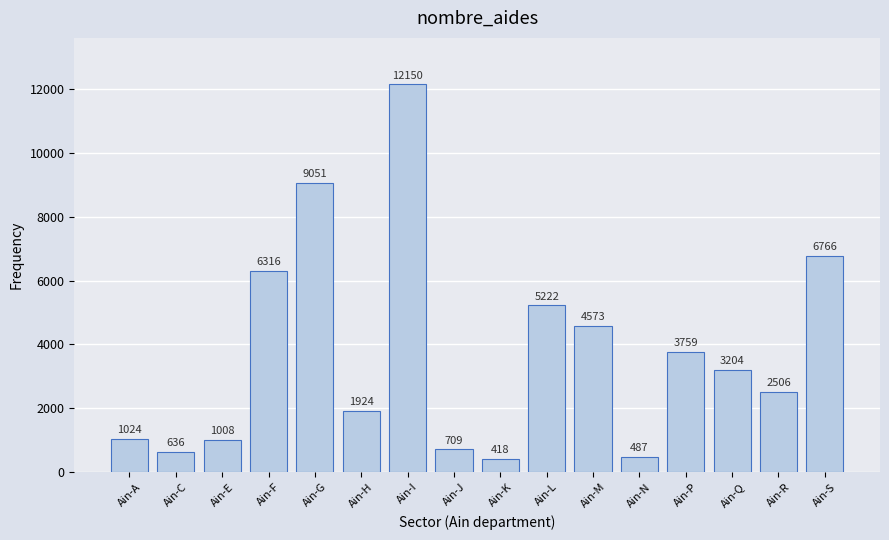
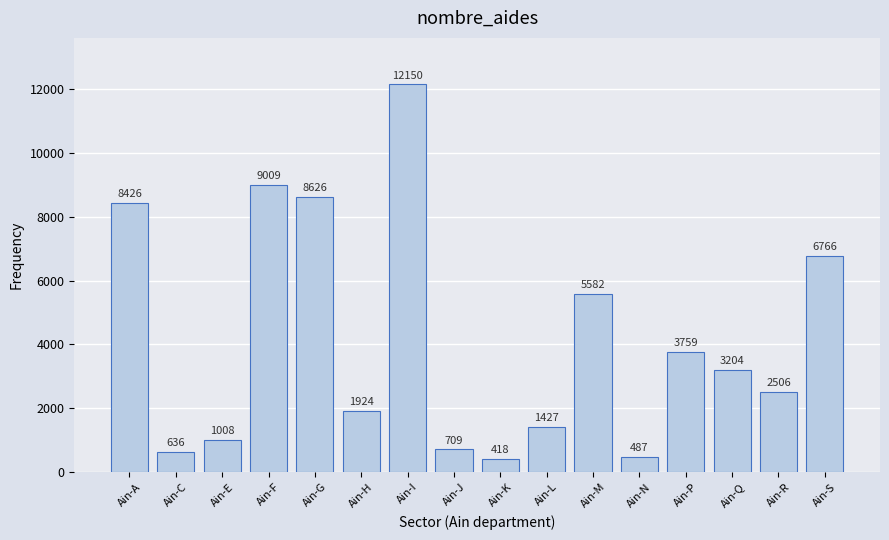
  {
-   "Ain-A": 1024,
+   "Ain-A": 8426,
    "Ain-C": 636,
    "Ain-E": 1008,
-   "Ain-F": 6316,
-   "Ain-G": 9051,
+   "Ain-F": 9009,
+   "Ain-G": 8626,
    "Ain-H": 1924,
    "Ain-I": 12150,
    "Ain-J": 709,
    "Ain-K": 418,
-   "Ain-L": 5222,
-   "Ain-M": 4573,
+   "Ain-L": 1427,
+   "Ain-M": 5582,
    "Ain-N": 487,
    "Ain-P": 3759,
    "Ain-Q": 3204,
    "Ain-R": 2506,
    "Ain-S": 6766
  }
